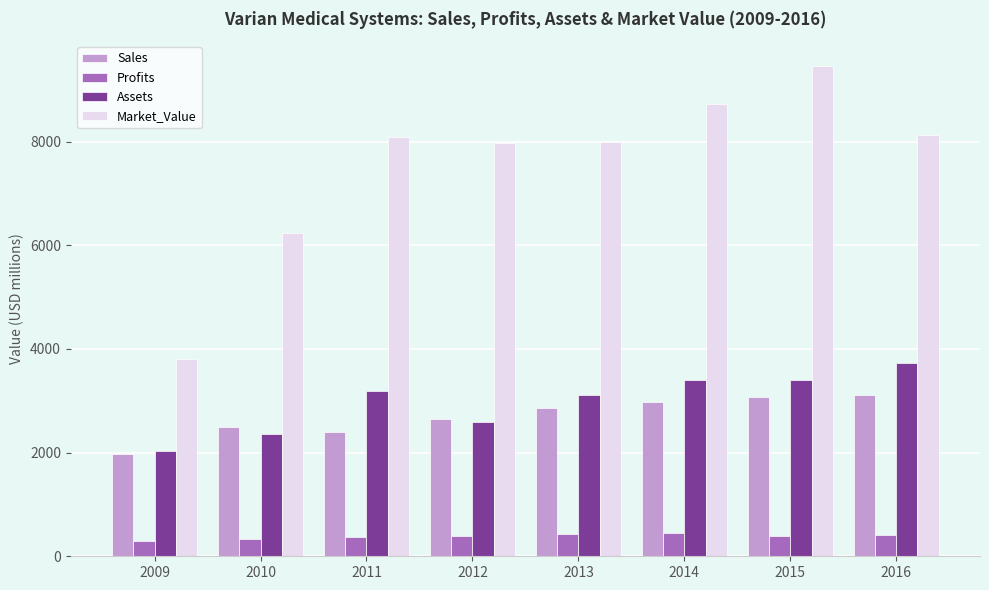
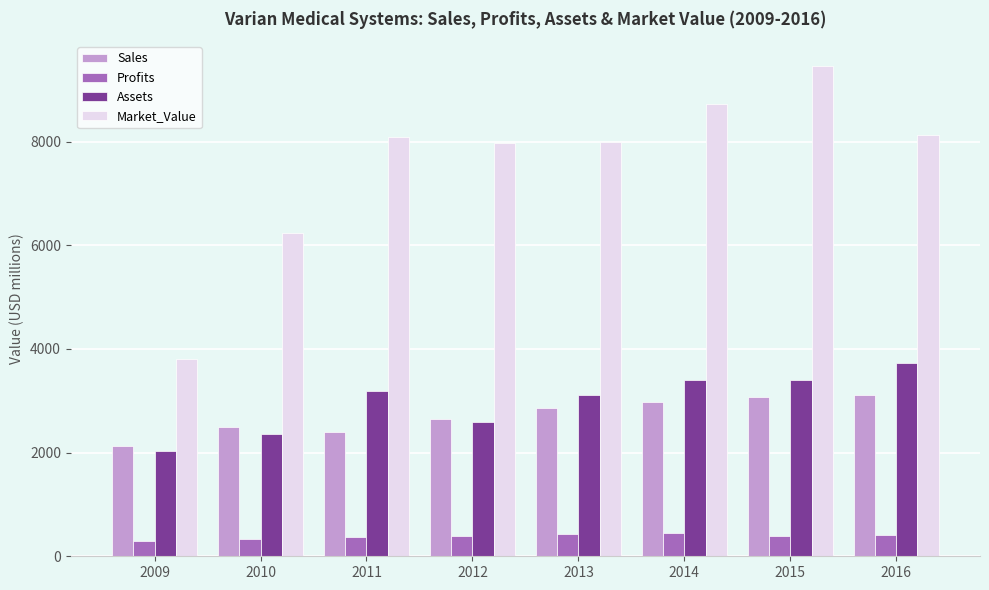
  {
    "Sales": {
-     "2009": 2000,
+     "2009": 2100,
      "2010": 2500,
      "2011": 2400,
      "2012": 2600,
      "2013": 2900,
      "2014": 3000,
      "2015": 3100,
      "2016": 3100
    },
    "Profits": {
      "2009": 300,
      "2010": 300,
      "2011": 400,
      "2012": 400,
      "2013": 400,
      "2014": 400,
      "2015": 400,
      "2016": 400
    },
    "Assets": {
      "2009": 2000,
      "2010": 2400,
      "2011": 3200,
      "2012": 2600,
      "2013": 3100,
      "2014": 3400,
      "2015": 3400,
      "2016": 3700
    },
    "Market_Value": {
      "2009": 3800,
      "2010": 6200,
      "2011": 8100,
      "2012": 8000,
      "2013": 8000,
      "2014": 8700,
      "2015": 9500,
      "2016": 8100
    }
  }
